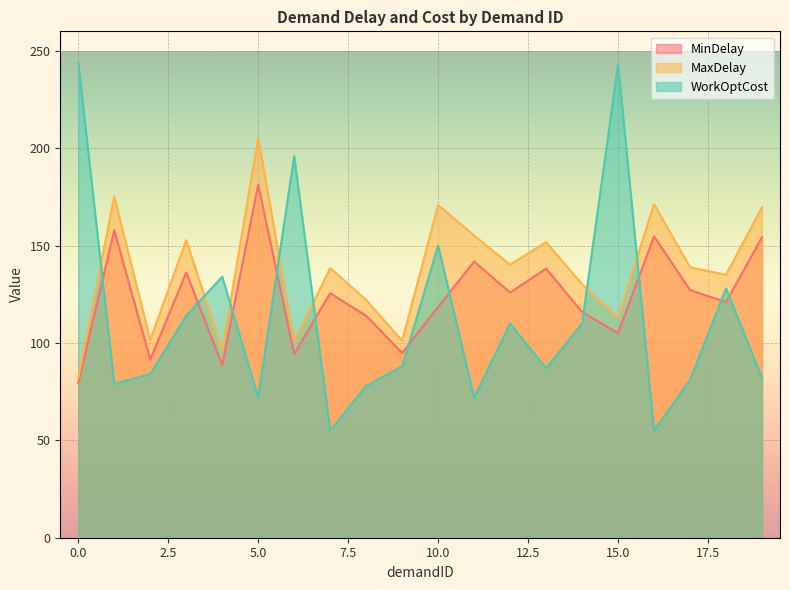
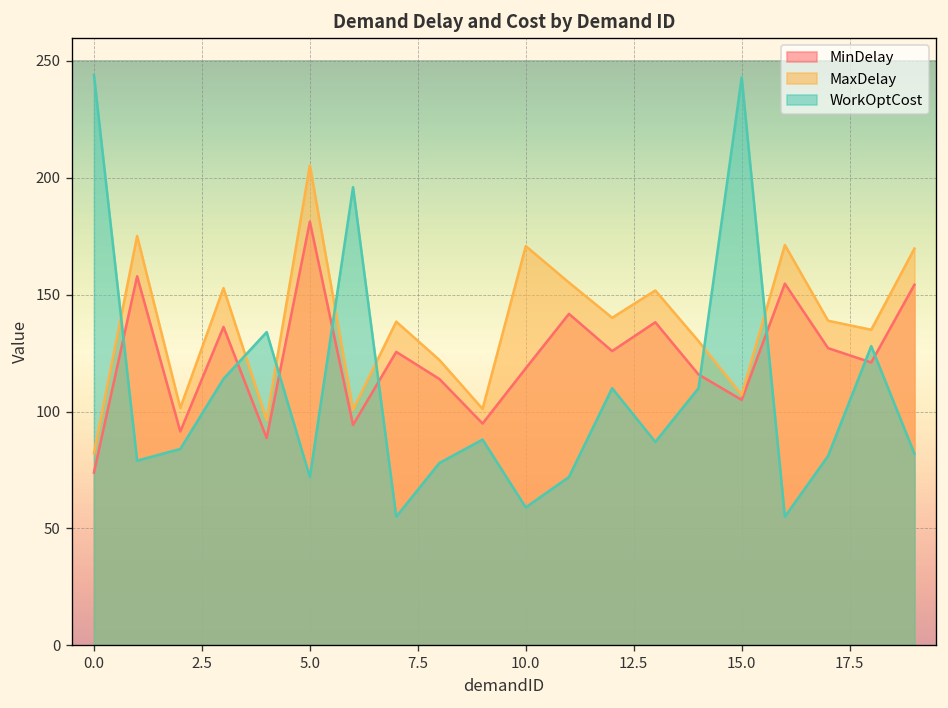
  {
    "MinDelay": {
-     "0.0": 80,
+     "0.0": 74,
      "5.0": 181,
      "10.0": 119,
      "15.0": 105
    },
    "MaxDelay": {
      "0.0": 82,
      "5.0": 205,
      "10.0": 171,
-     "15.0": 113
+     "15.0": 107
    },
    "WorkOptCost": {
      "0.0": 244,
      "5.0": 72,
-     "10.0": 150,
+     "10.0": 59,
      "15.0": 243
    }
  }
